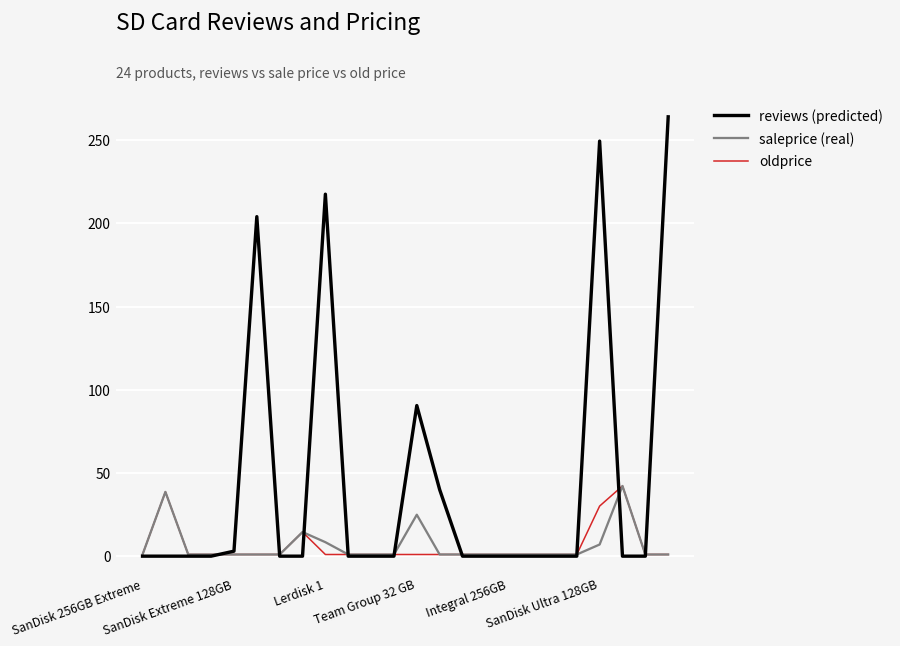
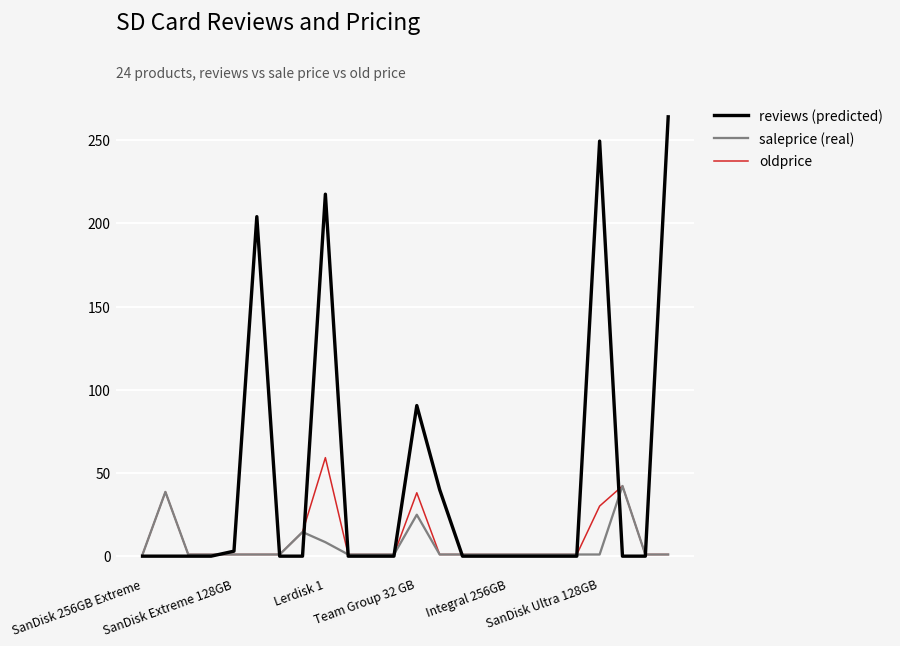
  {
    "reviews (predicted)": {
      "SanDisk Extreme 128GB": 3,
      "Lerdisk 1": 218,
      "Team Group 32 GB": 91,
      "SanDisk Ultra 128GB": 249
    },
    "saleprice (real)": {
      "Lerdisk 1": 8,
      "Team Group 32 GB": 25,
-     "SanDisk Ultra 128GB": 7
+     "SanDisk Ultra 128GB": 1
    },
    "oldprice": {
-     "Lerdisk 1": 1,
-     "Team Group 32 GB": 1,
+     "Lerdisk 1": 59,
+     "Team Group 32 GB": 38,
      "SanDisk Ultra 128GB": 30
    }
  }
